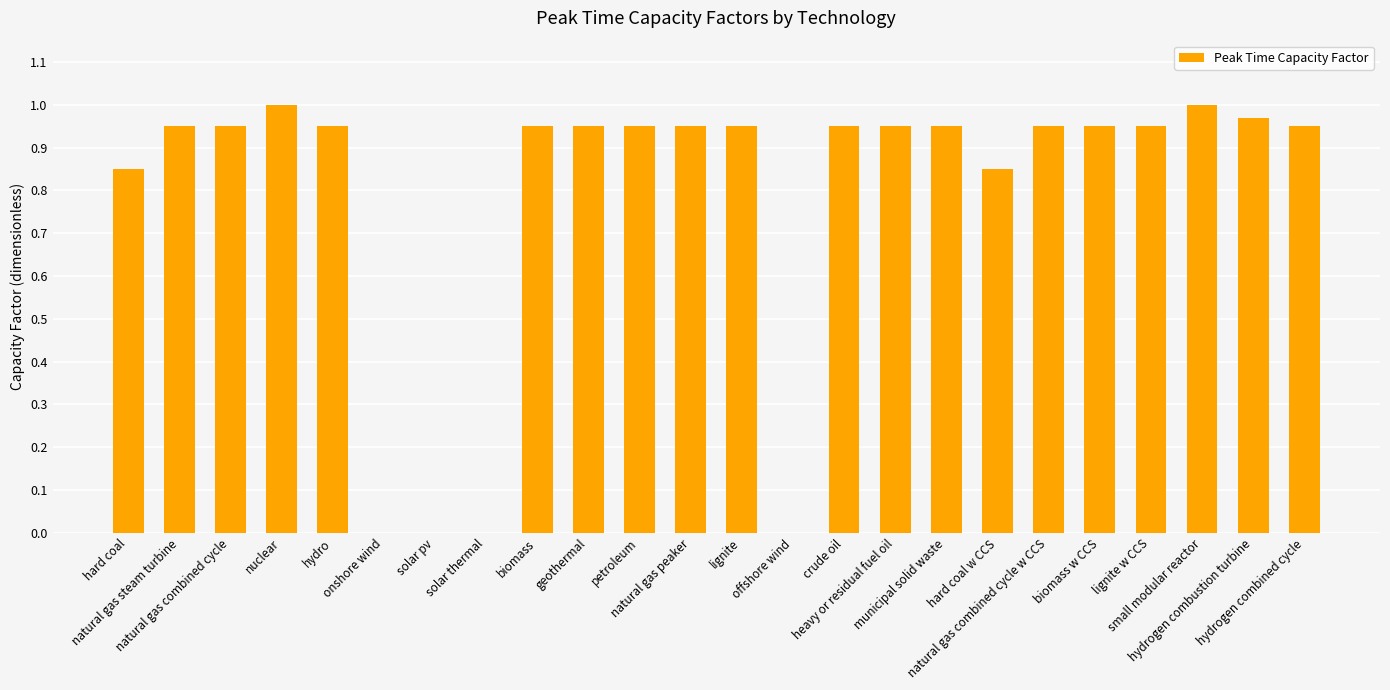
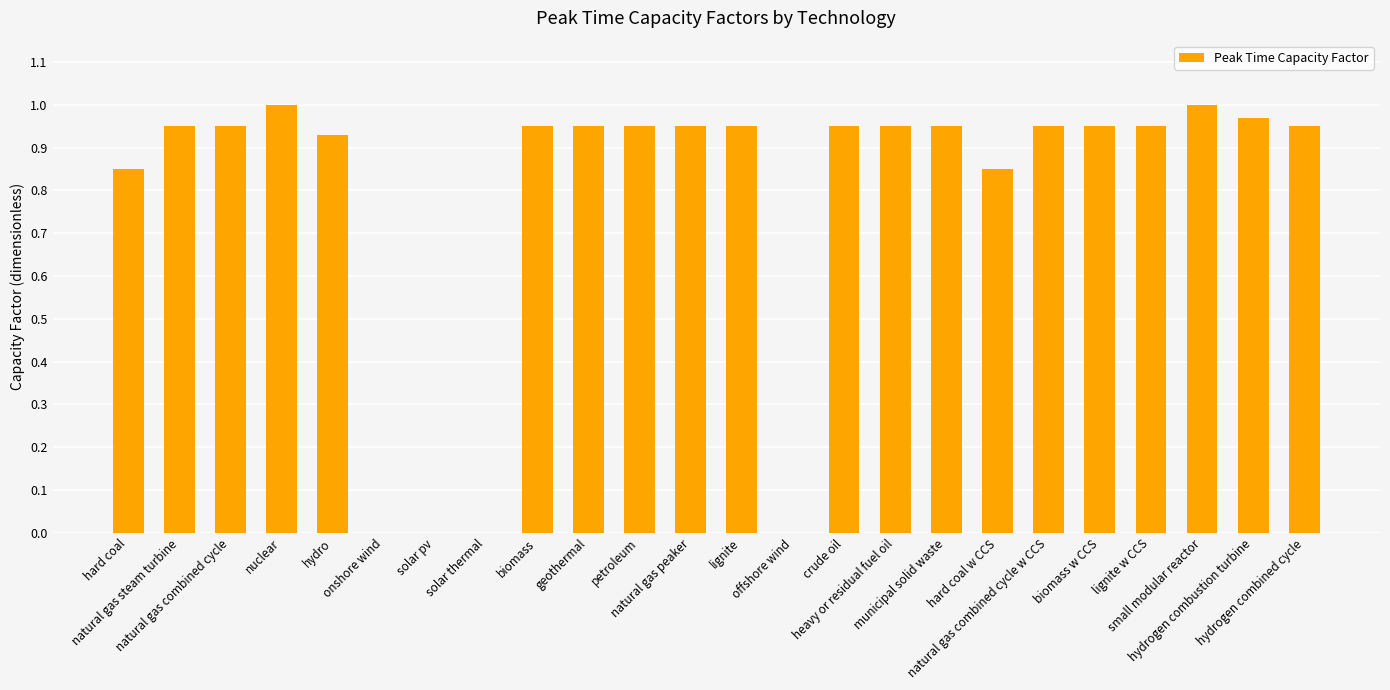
  {
    "hard coal": 0.85,
    "natural gas steam turbine": 0.95,
    "natural gas combined cycle": 0.95,
    "nuclear": 1.00,
-   "hydro": 0.95,
+   "hydro": 0.93,
    "onshore wind": 0.00,
    "solar pv": 0.00,
    "solar thermal": 0.00,
    "biomass": 0.95,
    "geothermal": 0.95,
    "petroleum": 0.95,
    "natural gas peaker": 0.95,
    "lignite": 0.95,
    "offshore wind": 0.00,
    "crude oil": 0.95,
    "heavy or residual fuel oil": 0.95,
    "municipal solid waste": 0.95,
    "hard coal w CCS": 0.85,
    "natural gas combined cycle w CCS": 0.95,
    "biomass w CCS": 0.95,
    "lignite w CCS": 0.95,
    "small modular reactor": 1.00,
    "hydrogen combustion turbine": 0.97,
    "hydrogen combined cycle": 0.95
  }
